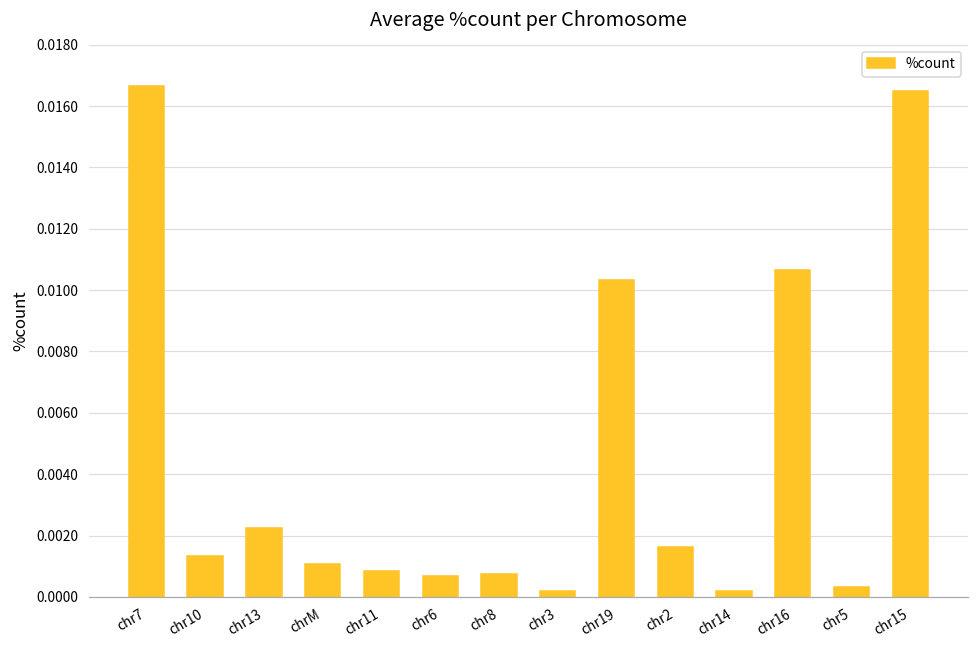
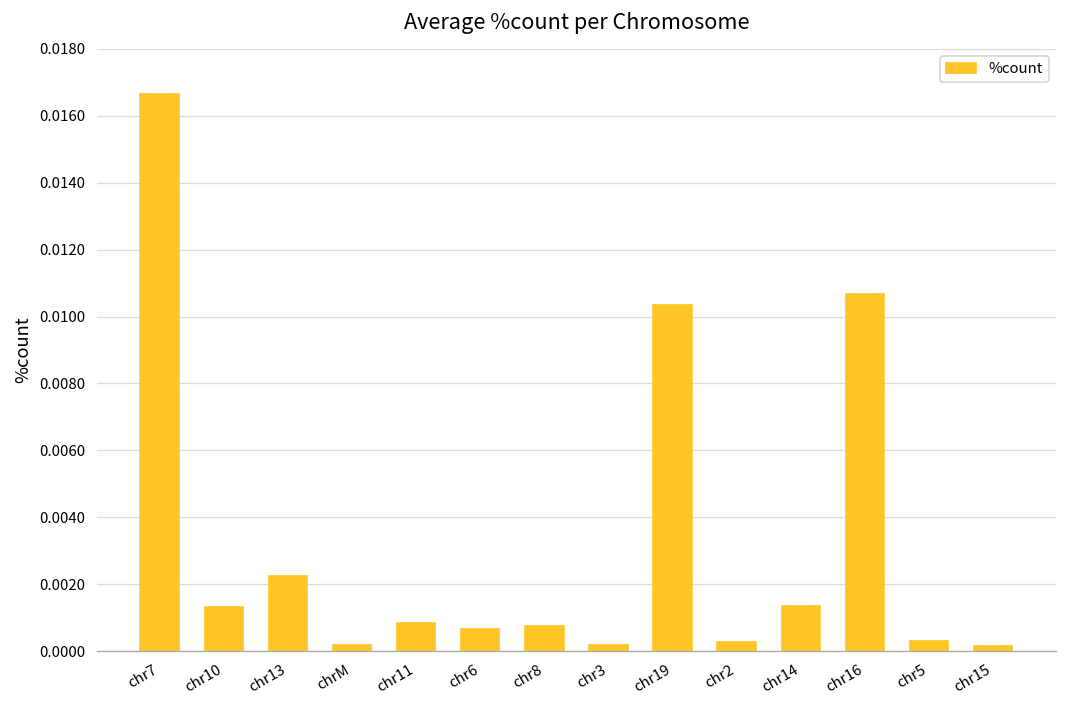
  {
    "chr7": 0.0166,
    "chr10": 0.0013,
    "chr13": 0.0022,
-   "chrM": 0.0011,
+   "chrM": 0.0002,
    "chr11": 0.0008,
    "chr6": 0.0007,
    "chr8": 0.0007,
    "chr3": 0.0002,
    "chr19": 0.0103,
-   "chr2": 0.0016,
-   "chr14": 0.0002,
+   "chr2": 0.0003,
+   "chr14": 0.0014,
    "chr16": 0.0107,
    "chr5": 0.0003,
-   "chr15": 0.0165
+   "chr15": 0.0002
  }
